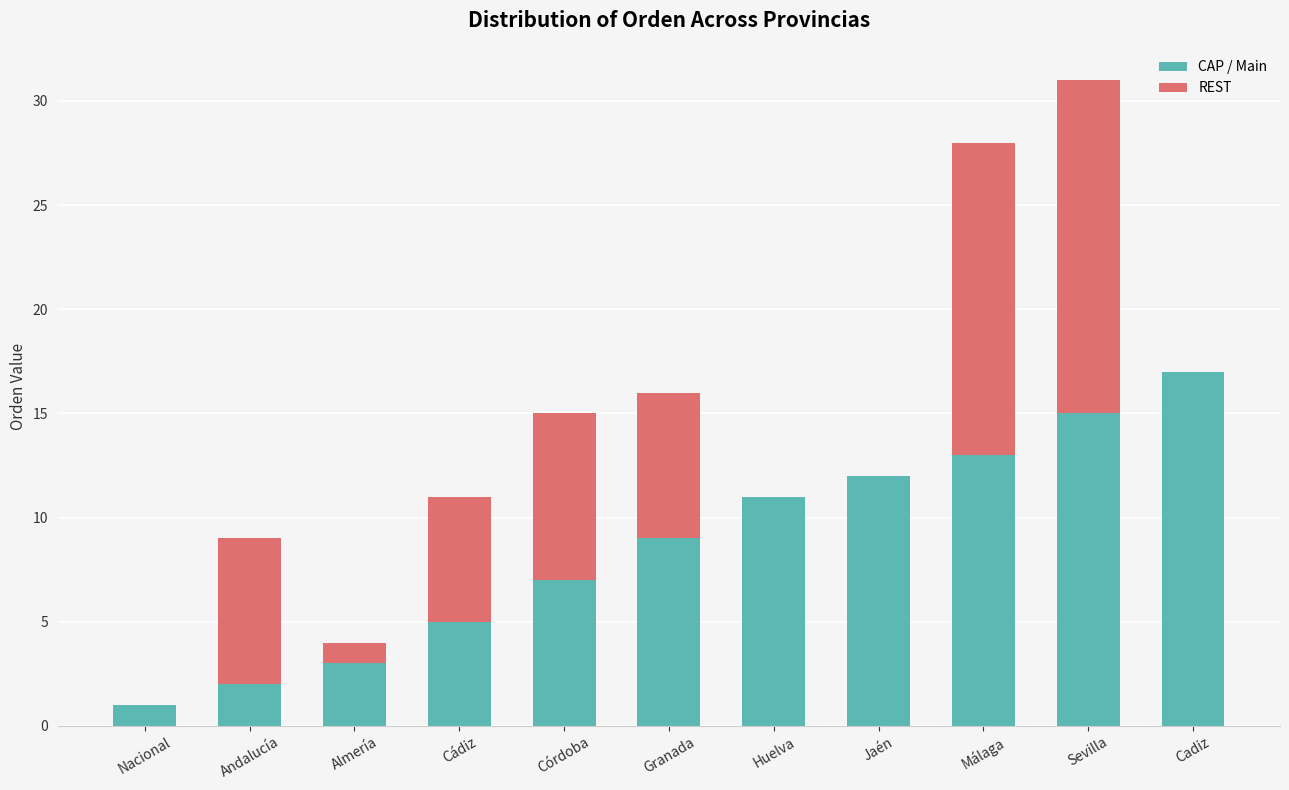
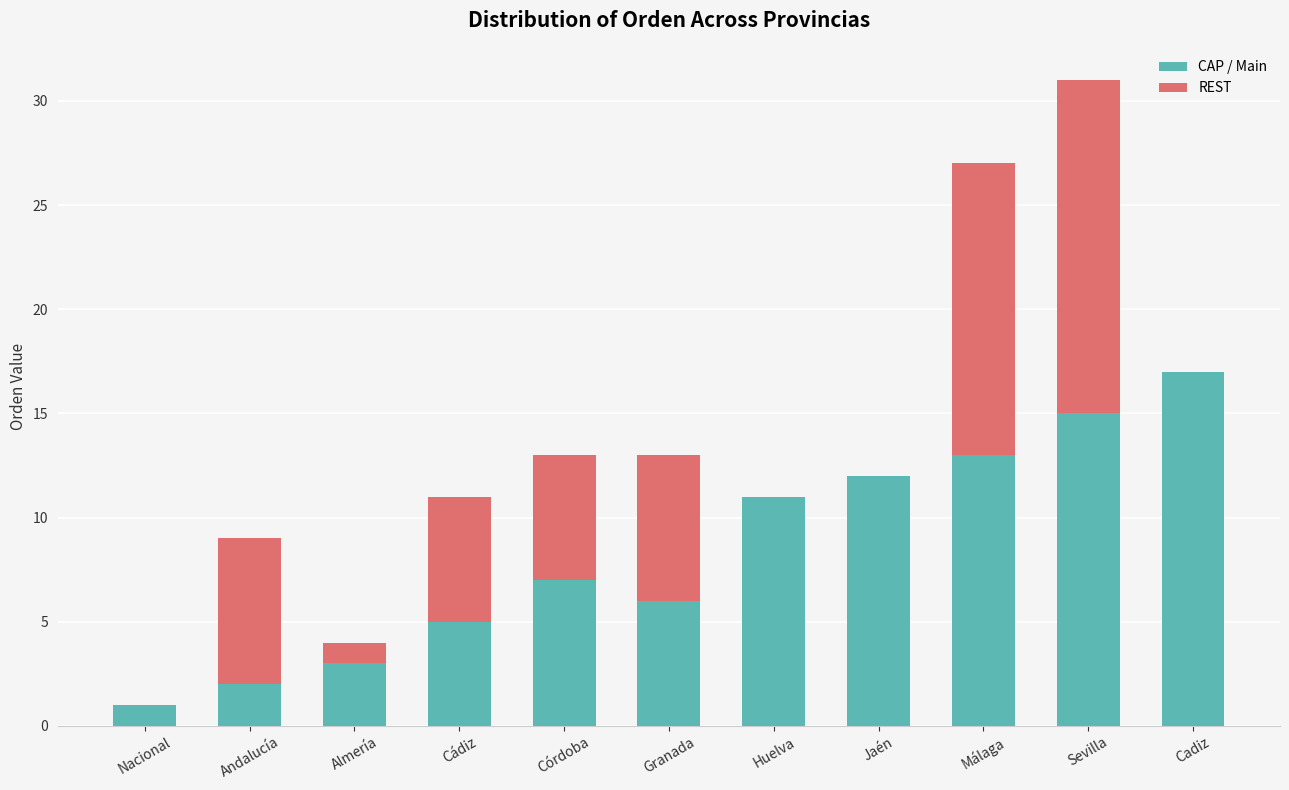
  {
    "CAP / Main": {
      "Nacional": 1,
      "Andalucía": 2,
      "Almería": 3,
      "Cádiz": 5,
      "Córdoba": 7,
-     "Granada": 9,
+     "Granada": 6,
      "Huelva": 11,
      "Jaén": 12,
      "Málaga": 13,
      "Sevilla": 15,
      "Cadiz": 17
    },
    "REST": {
      "Nacional": 0,
      "Andalucía": 7,
      "Almería": 1,
      "Cádiz": 6,
-     "Córdoba": 8,
+     "Córdoba": 6,
      "Granada": 7,
      "Huelva": 0,
      "Jaén": 0,
-     "Málaga": 15,
+     "Málaga": 14,
      "Sevilla": 16,
      "Cadiz": 0
    }
  }
